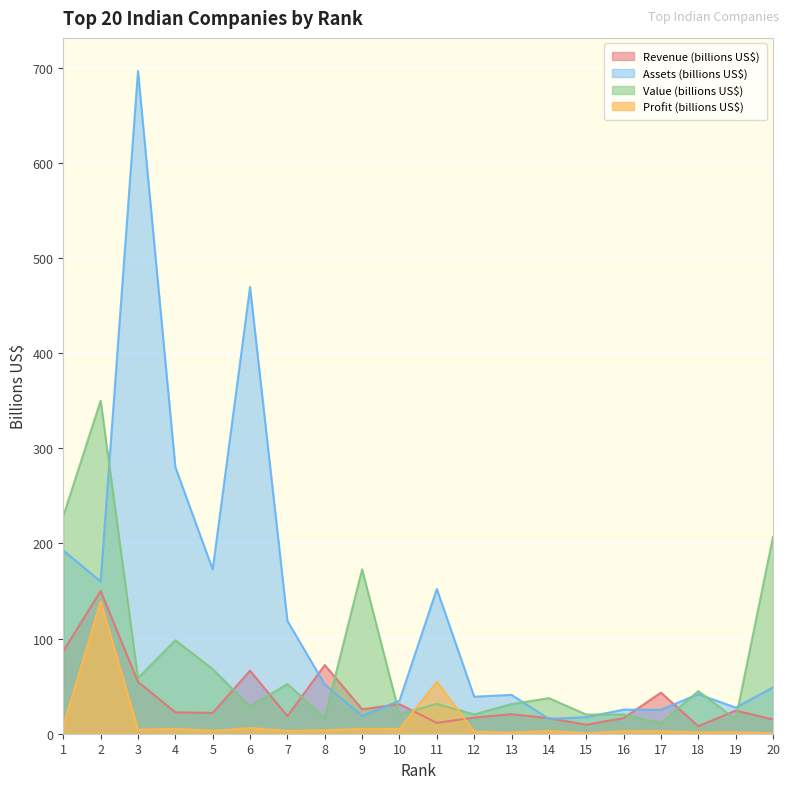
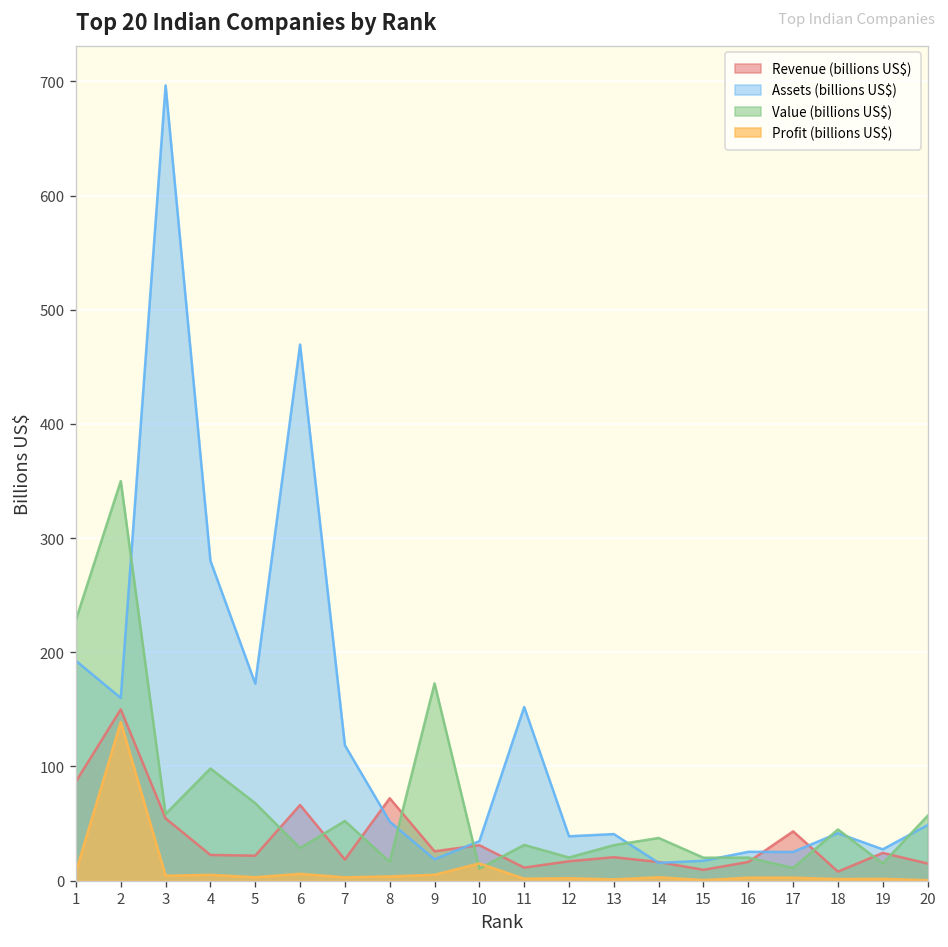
  {
    "Revenue (billions US$)": {
      "1": 90,
      "2": 150,
      "3": 50,
      "4": 20,
      "5": 20,
      "6": 70,
      "7": 20,
      "8": 70,
      "9": 30,
      "10": 30,
      "11": 10,
      "12": 20,
      "13": 20,
      "15": 10,
      "16": 20,
      "17": 40,
      "18": 10,
      "19": 20,
      "20": 10
    },
    "Assets (billions US$)": {
      "1": 190,
      "2": 160,
      "3": 700,
      "4": 280,
      "5": 170,
      "6": 470,
      "7": 120,
      "8": 50,
      "9": 20,
      "10": 30,
      "11": 150,
      "12": 40,
      "13": 40,
      "15": 20,
      "16": 30,
      "17": 30,
      "18": 40,
      "19": 30,
      "20": 50
    },
    "Value (billions US$)": {
      "1": 230,
      "2": 350,
      "3": 60,
      "4": 100,
      "5": 70,
      "6": 30,
      "7": 50,
      "8": 20,
      "9": 170,
-     "10": 20,
+     "10": 10,
      "11": 30,
      "12": 20,
      "13": 30,
      "14": 40,
      "15": 20,
      "16": 20,
      "17": 10,
      "18": 40,
      "19": 20,
-     "20": 210
+     "20": 60
    },
    "Profit (billions US$)": {
      "1": 10,
      "2": 140,
      "3": 0,
      "4": 10,
      "5": 0,
      "6": 10,
      "7": 0,
      "8": 0,
      "9": 10,
-     "10": 10,
-     "11": 50,
+     "10": 20,
+     "11": 0,
      "12": 0,
      "13": 0,
      "14": 0,
      "15": 0,
      "16": 0,
      "17": 0,
      "18": 0,
      "19": 0,
      "20": 0
    }
  }
